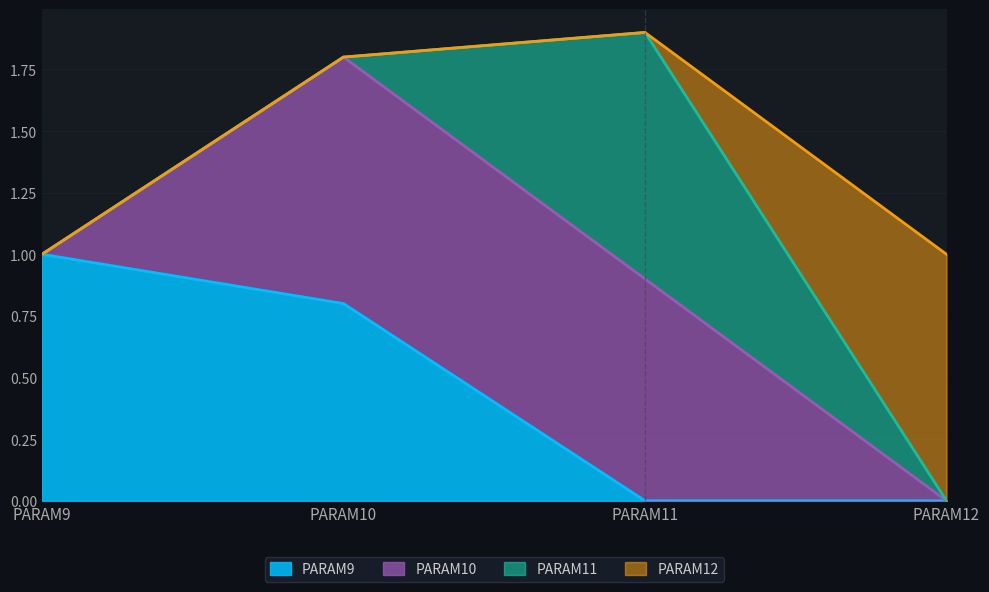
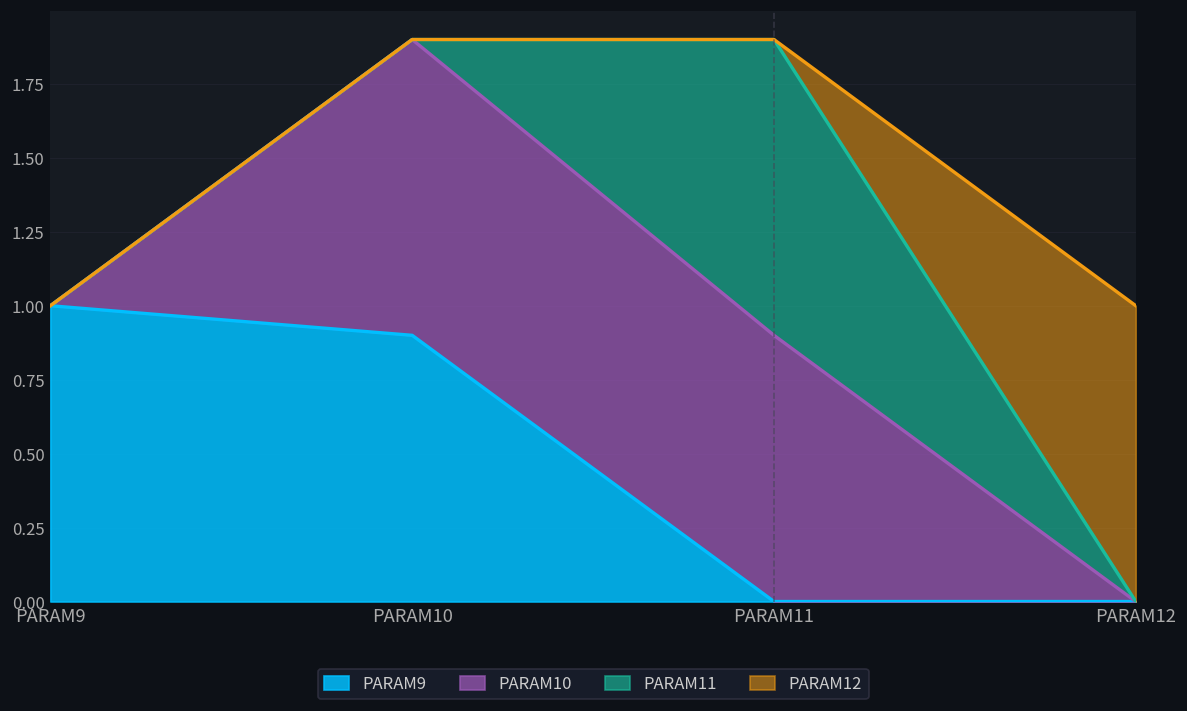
  {
    "PARAM9": {
-     "PARAM10": 0.8,
+     "PARAM10": 0.9,
      "PARAM11": 0.0
    },
    "PARAM10": {
      "PARAM11": 0.9
    },
    "PARAM12": {
      "PARAM12": 1.0
    }
  }
